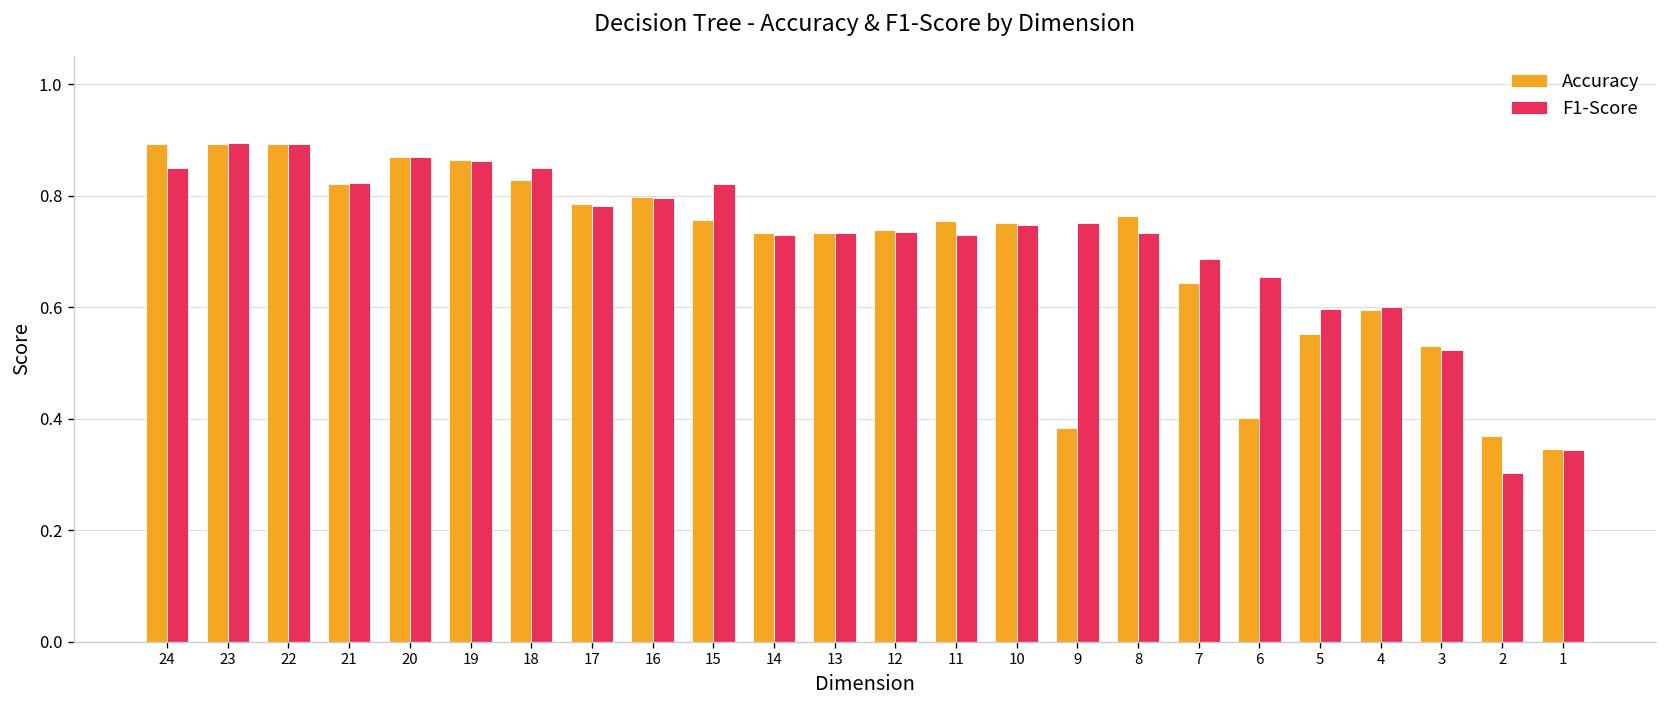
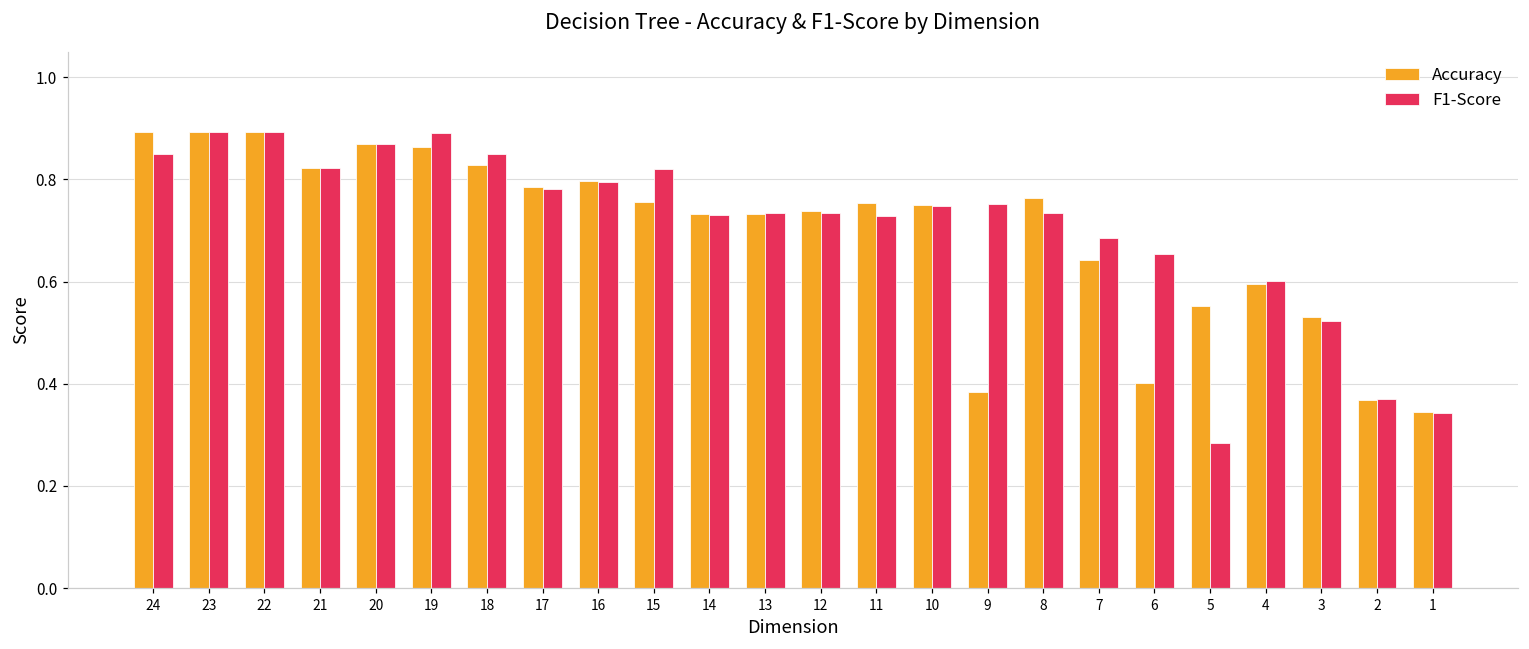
  {
    "Accuracy": {
      "24": 0.89,
      "23": 0.89,
      "22": 0.89,
      "21": 0.82,
      "20": 0.87,
      "19": 0.86,
      "18": 0.83,
      "17": 0.79,
      "16": 0.80,
      "15": 0.76,
      "14": 0.73,
      "13": 0.73,
      "12": 0.74,
      "11": 0.75,
      "10": 0.75,
      "9": 0.38,
      "8": 0.76,
      "7": 0.64,
      "6": 0.40,
      "5": 0.55,
      "4": 0.60,
      "3": 0.53,
      "2": 0.37,
      "1": 0.35
    },
    "F1-Score": {
      "24": 0.85,
      "23": 0.89,
      "22": 0.89,
      "21": 0.82,
      "20": 0.87,
-     "19": 0.86,
+     "19": 0.89,
      "18": 0.85,
      "17": 0.78,
      "16": 0.79,
      "15": 0.82,
      "14": 0.73,
      "13": 0.73,
      "12": 0.73,
      "11": 0.73,
      "10": 0.75,
      "9": 0.75,
      "8": 0.73,
      "7": 0.69,
      "6": 0.65,
-     "5": 0.60,
+     "5": 0.28,
      "4": 0.60,
      "3": 0.52,
-     "2": 0.30,
+     "2": 0.37,
      "1": 0.34
    }
  }
